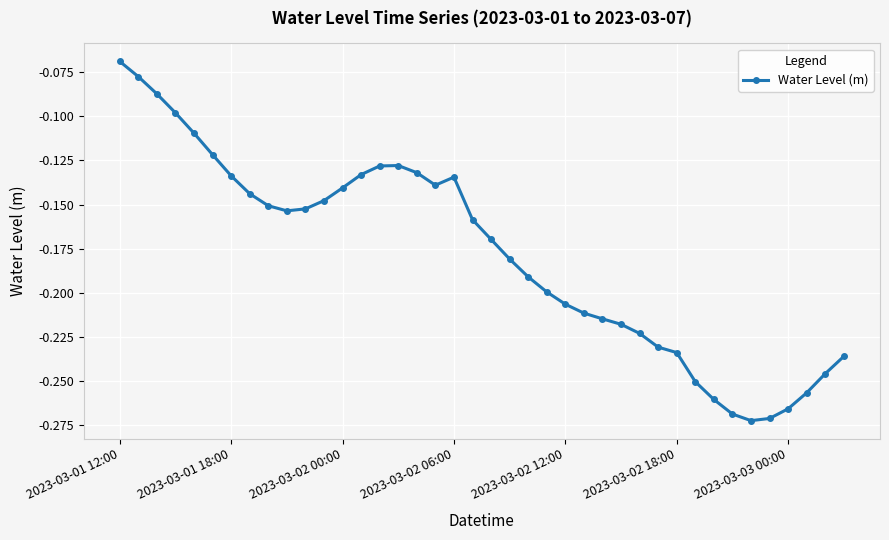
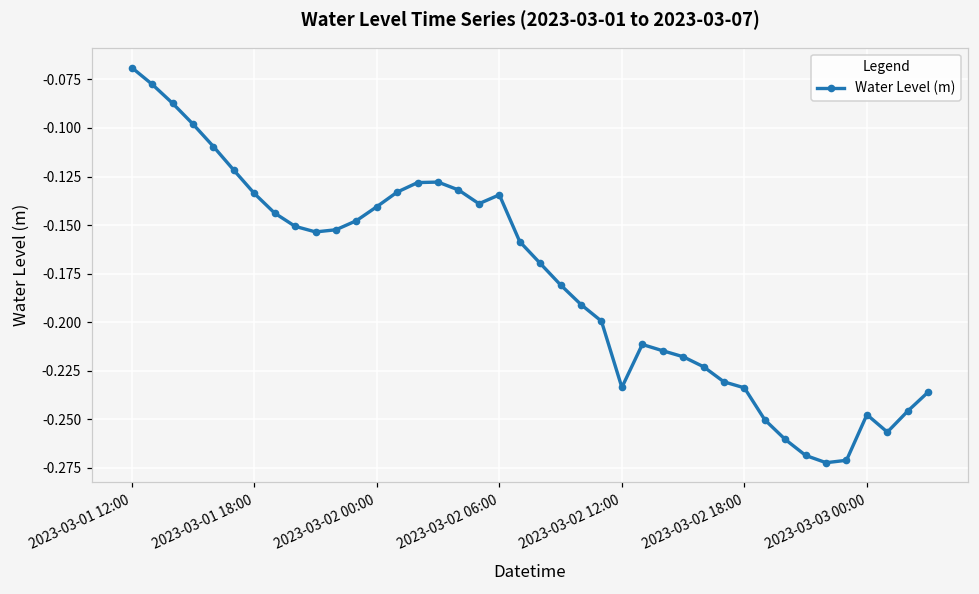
  {
    "2023-03-01 12:00": -0.069,
    "2023-03-01 18:00": -0.134,
    "2023-03-02 00:00": -0.141,
    "2023-03-02 06:00": -0.134,
-   "2023-03-02 12:00": -0.206,
+   "2023-03-02 12:00": -0.234,
    "2023-03-02 18:00": -0.234,
-   "2023-03-03 00:00": -0.266
+   "2023-03-03 00:00": -0.248
  }
